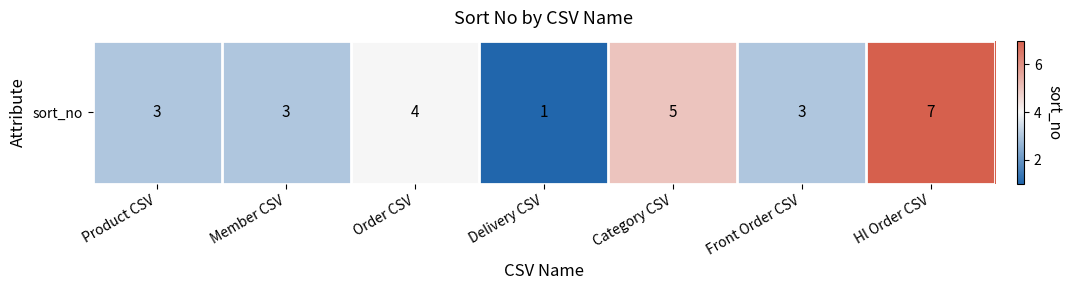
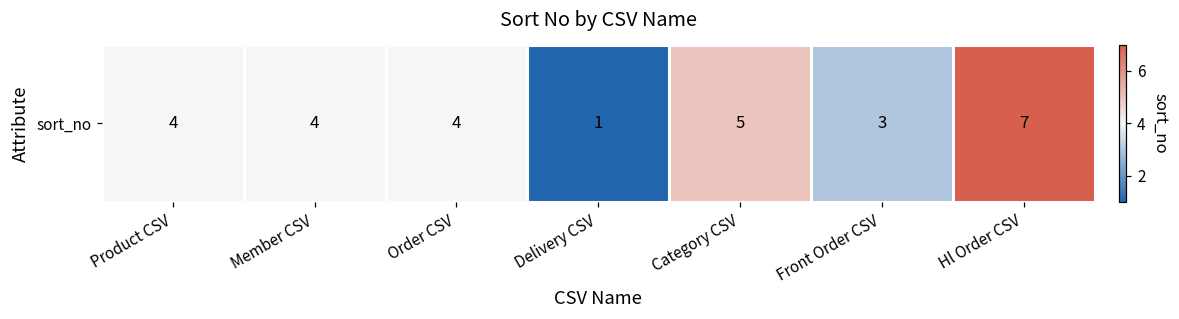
  {
    "sort_no": {
-     "Product CSV": 3,
-     "Member CSV": 3,
+     "Product CSV": 4,
+     "Member CSV": 4,
      "Order CSV": 4,
      "Delivery CSV": 1,
      "Category CSV": 5,
      "Front Order CSV": 3,
      "Hl Order CSV": 7
    }
  }
